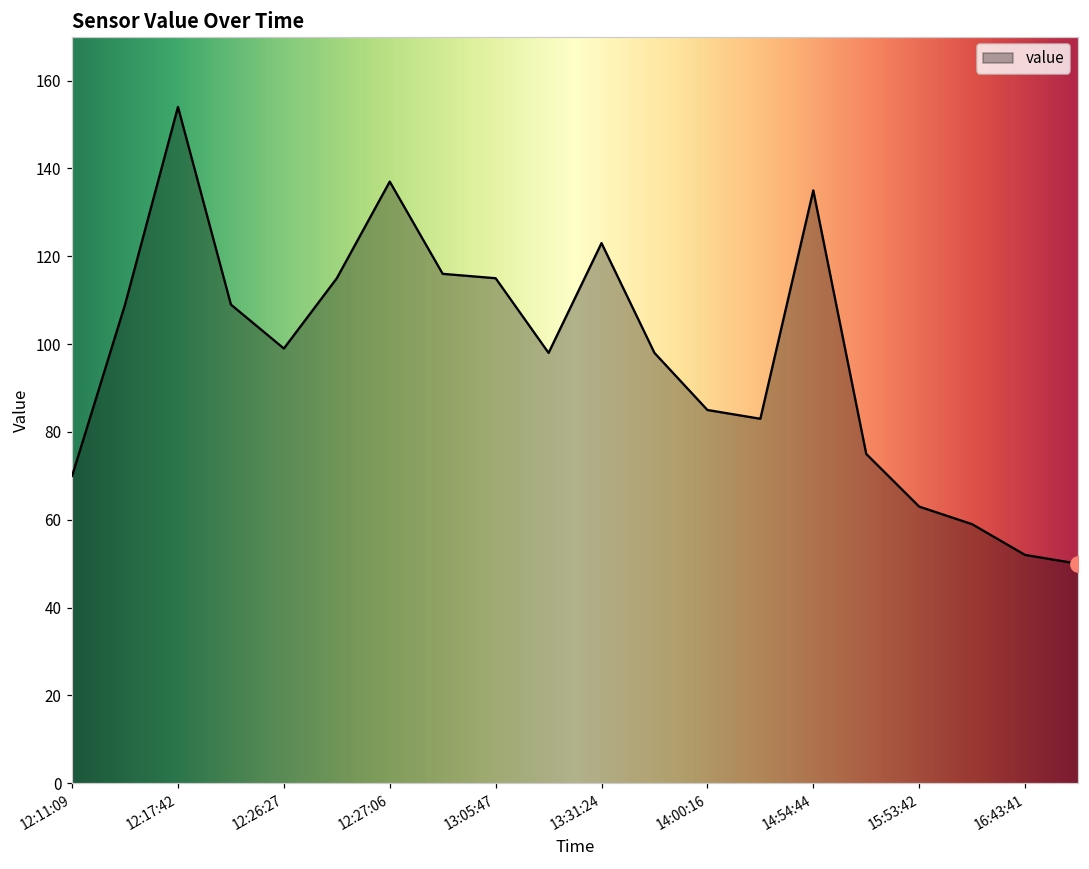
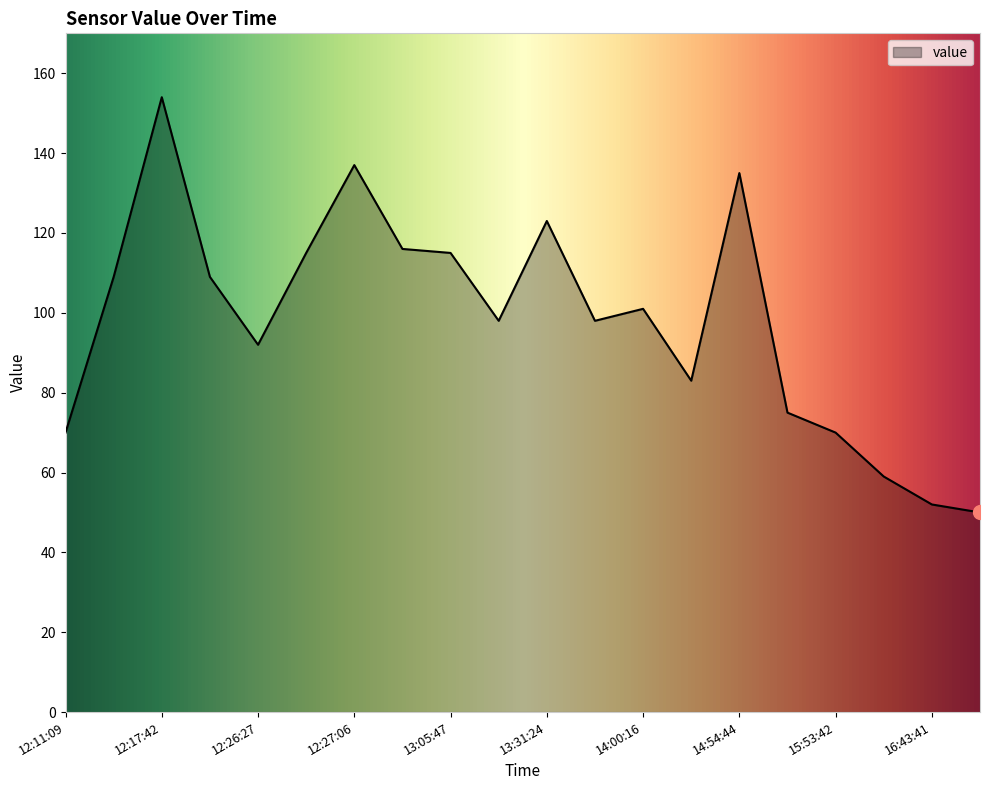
  {
    "value": {
      "12:11:09": 70,
      "12:17:42": 154,
-     "12:26:27": 99,
+     "12:26:27": 92,
      "12:27:06": 137,
      "13:05:47": 115,
      "13:31:24": 123,
-     "14:00:16": 85,
+     "14:00:16": 101,
      "14:54:44": 135,
-     "15:53:42": 63,
+     "15:53:42": 70,
      "16:43:41": 52
    }
  }
